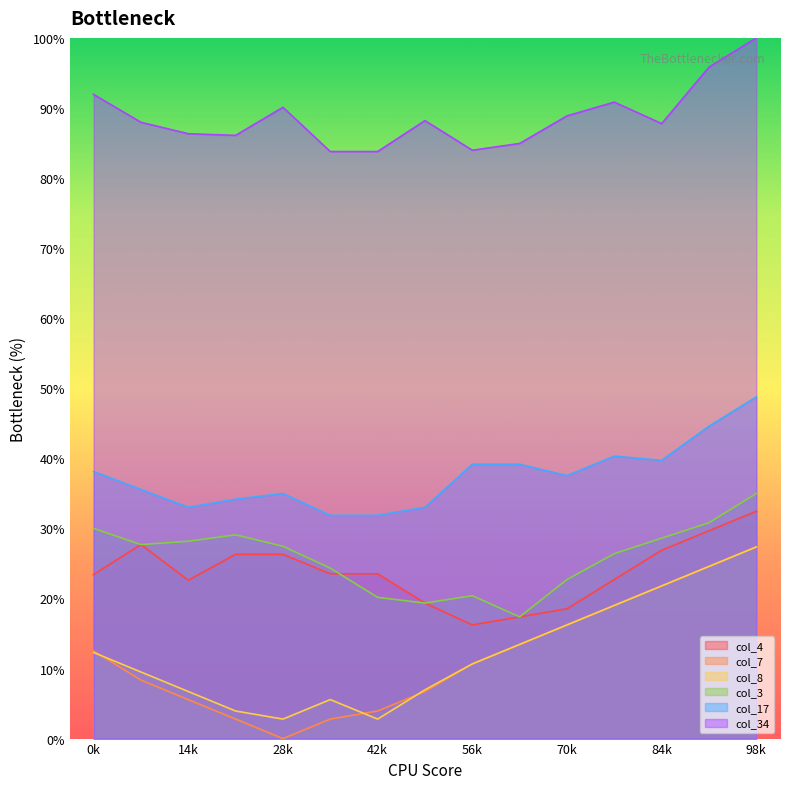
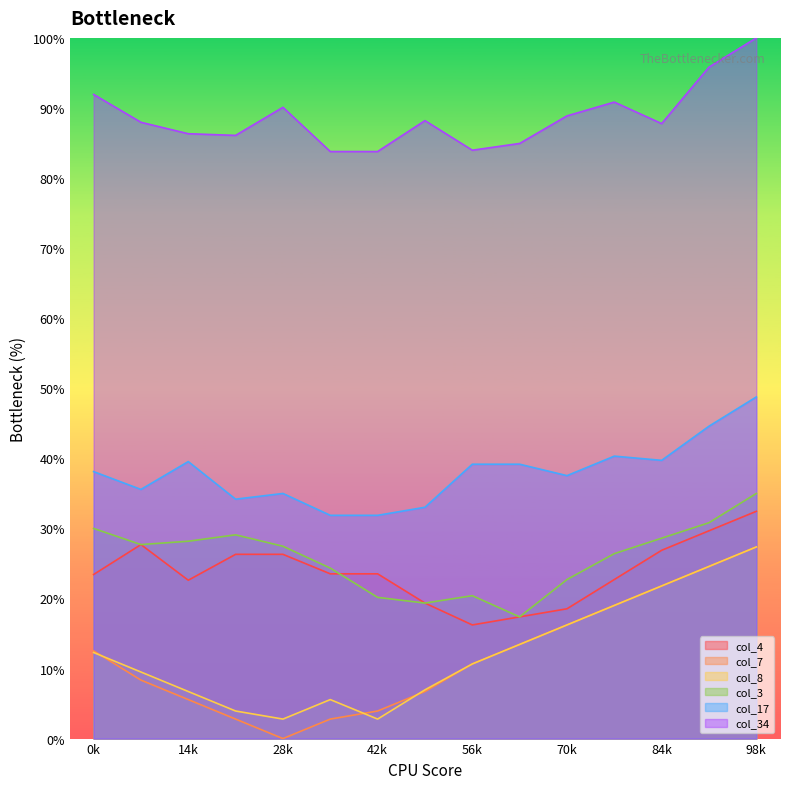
  {
    "col_3": {
      "0k": "30%",
      "14k": "28%",
      "28k": "27%",
      "42k": "20%",
      "56k": "20%",
      "70k": "23%",
      "84k": "29%",
      "98k": "35%"
    },
    "col_17": {
      "0k": "38%",
-     "14k": "33%",
+     "14k": "40%",
      "28k": "35%",
      "42k": "32%",
      "56k": "39%",
      "70k": "38%",
      "84k": "40%",
      "98k": "49%"
    },
    "col_34": {
      "0k": "92%",
      "14k": "86%",
      "28k": "90%",
      "42k": "84%",
      "56k": "84%",
      "70k": "89%",
      "84k": "88%",
      "98k": "100%"
    }
  }
